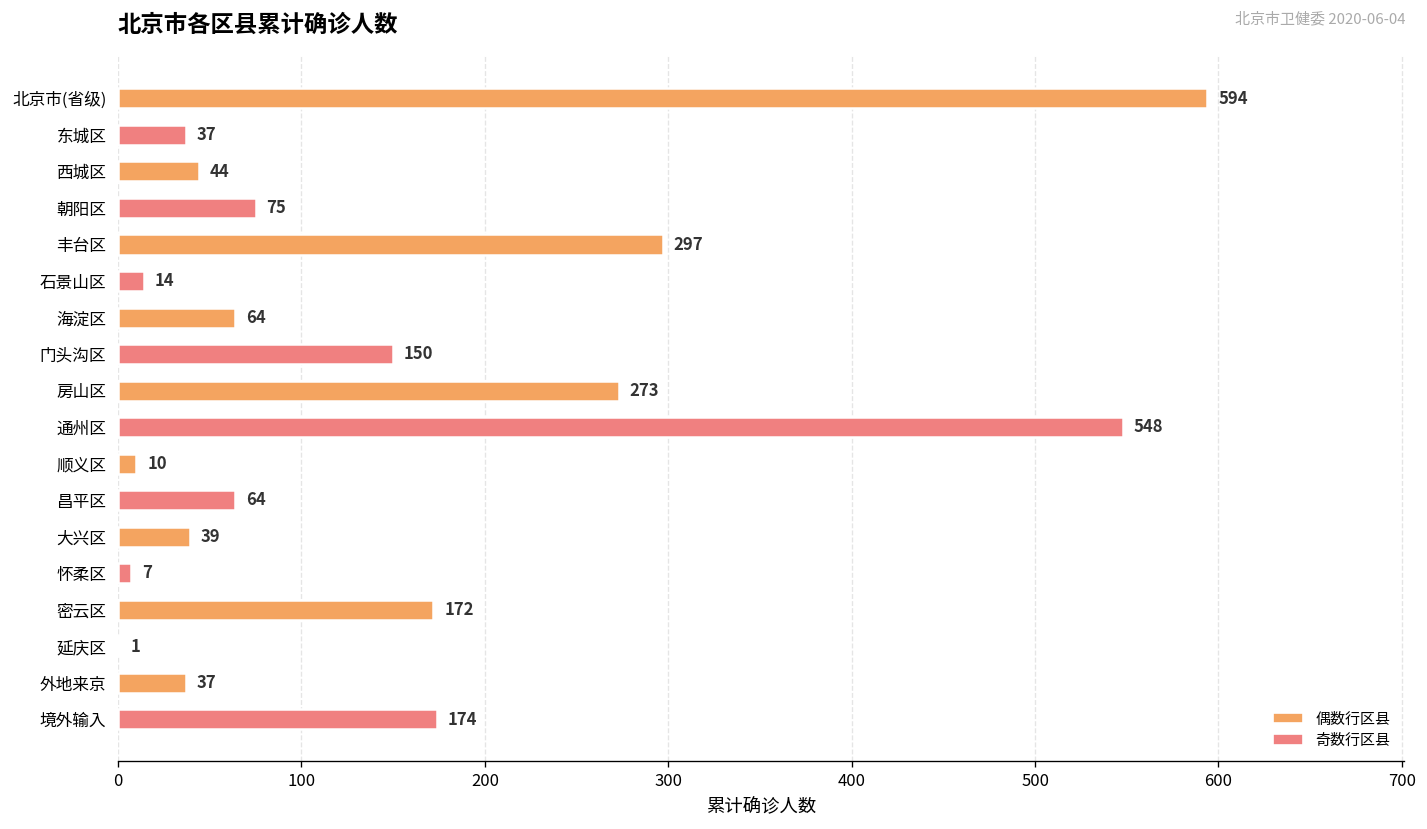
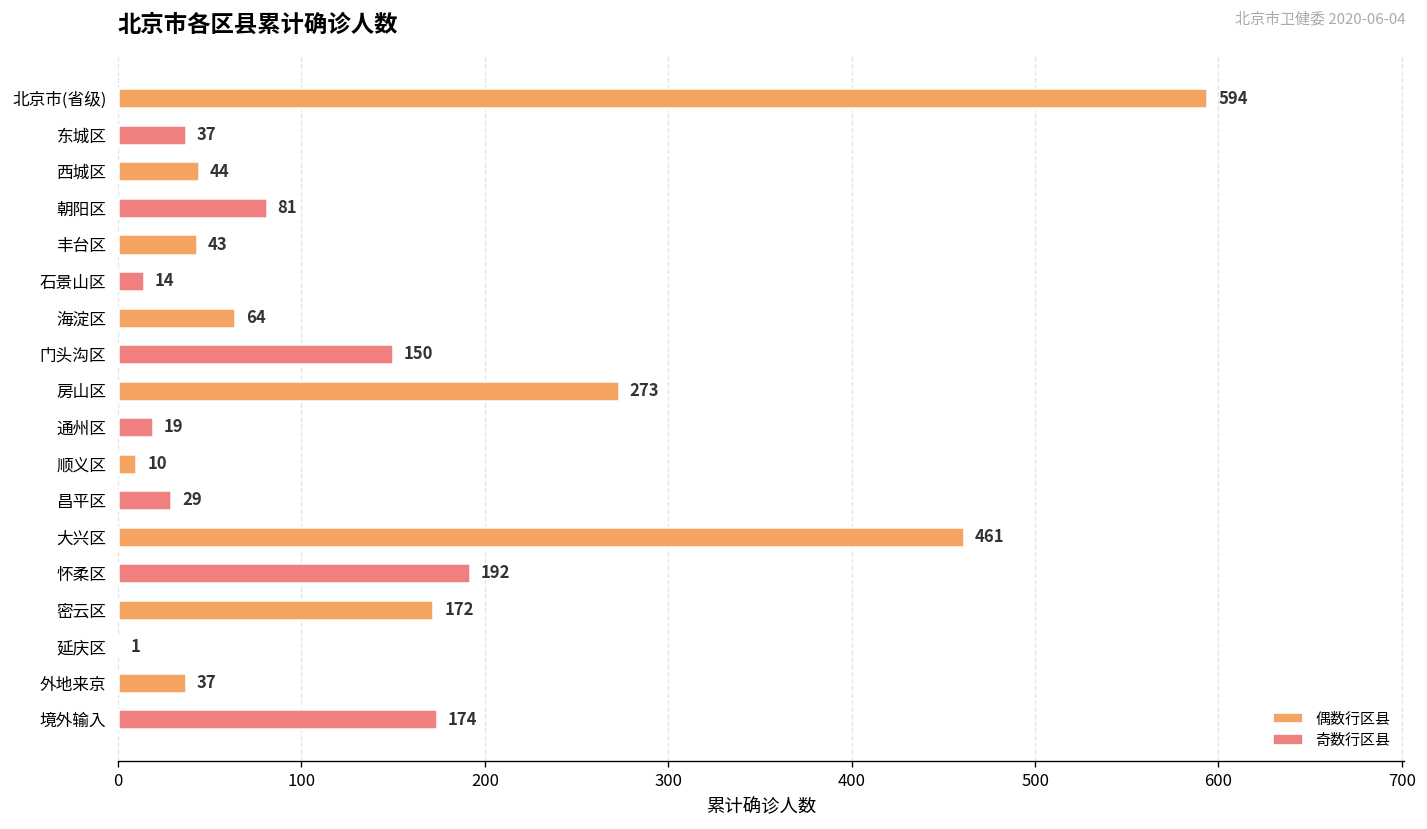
  {
    "北京市(省级)": 594,
    "东城区": 37,
    "西城区": 44,
-   "朝阳区": 75,
-   "丰台区": 297,
+   "朝阳区": 81,
+   "丰台区": 43,
    "石景山区": 14,
    "海淀区": 64,
    "门头沟区": 150,
    "房山区": 273,
-   "通州区": 548,
+   "通州区": 19,
    "顺义区": 10,
-   "昌平区": 64,
-   "大兴区": 39,
-   "怀柔区": 7,
+   "昌平区": 29,
+   "大兴区": 461,
+   "怀柔区": 192,
    "密云区": 172,
    "延庆区": 1,
    "外地来京": 37,
    "境外输入": 174
  }
